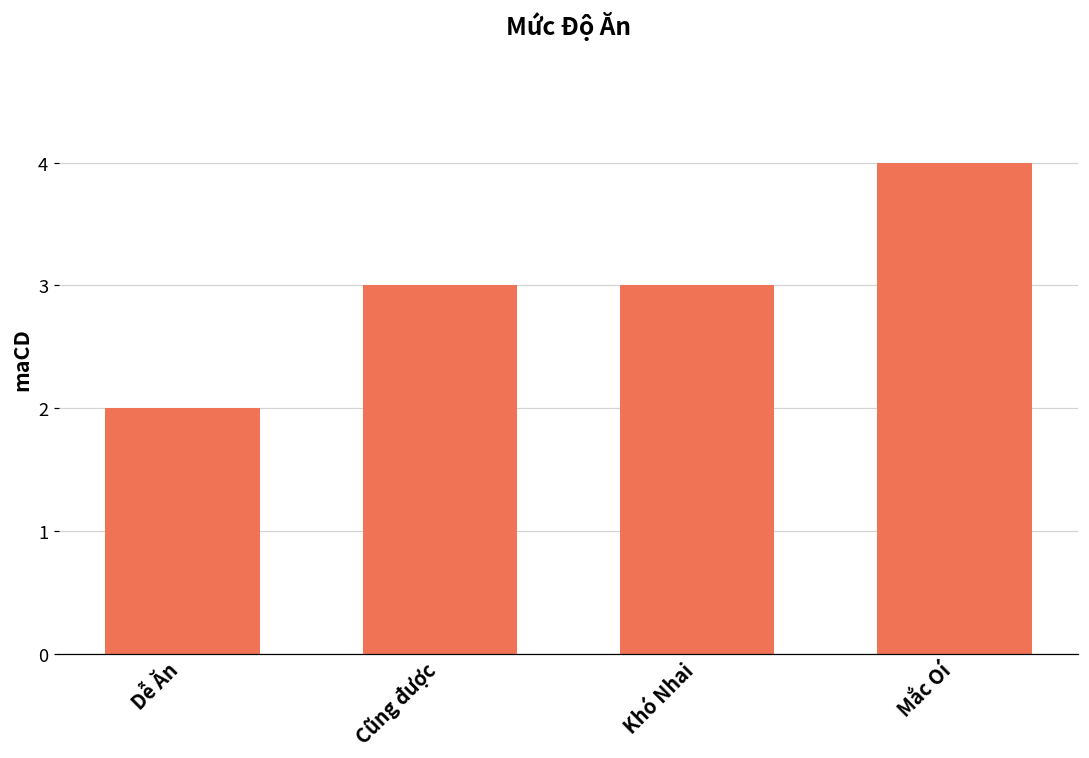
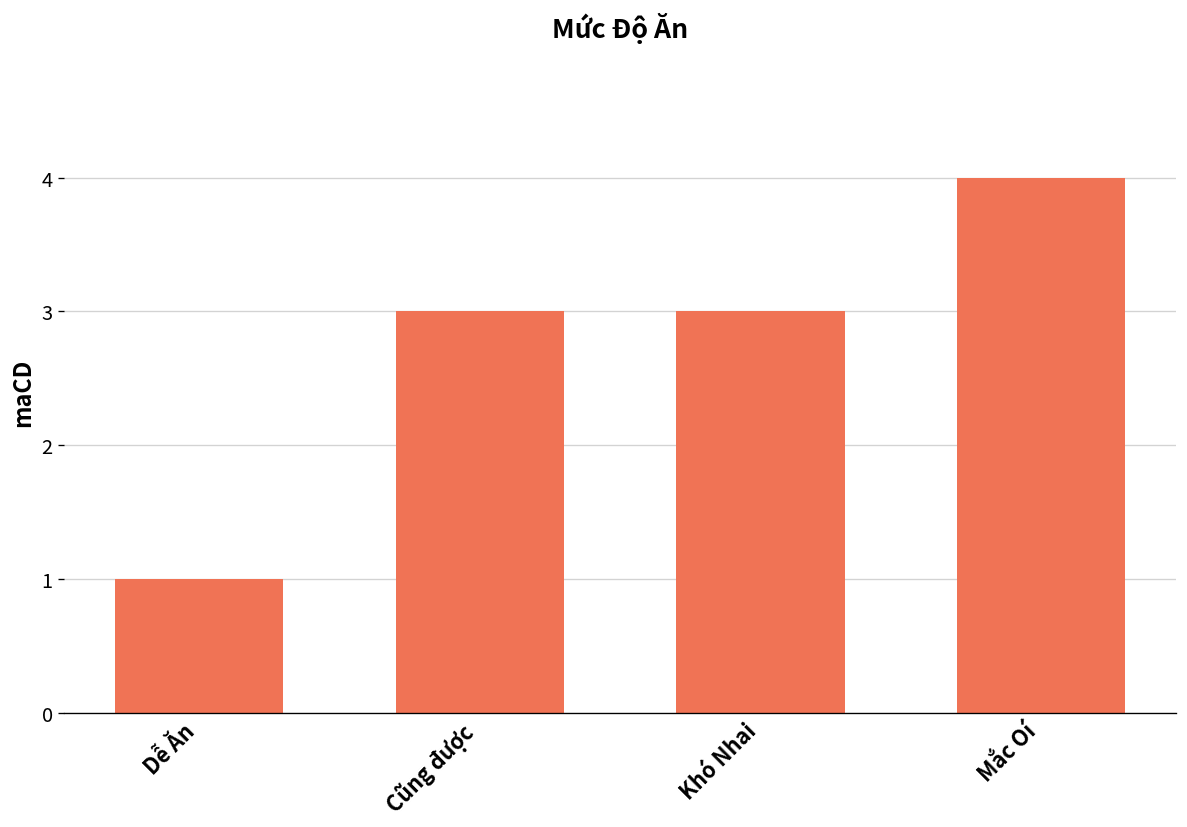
  {
-   "Dễ Ăn": 2,
+   "Dễ Ăn": 1,
    "Cũng được": 3,
    "Khó Nhai": 3,
    "Mắc Oí": 4
  }
